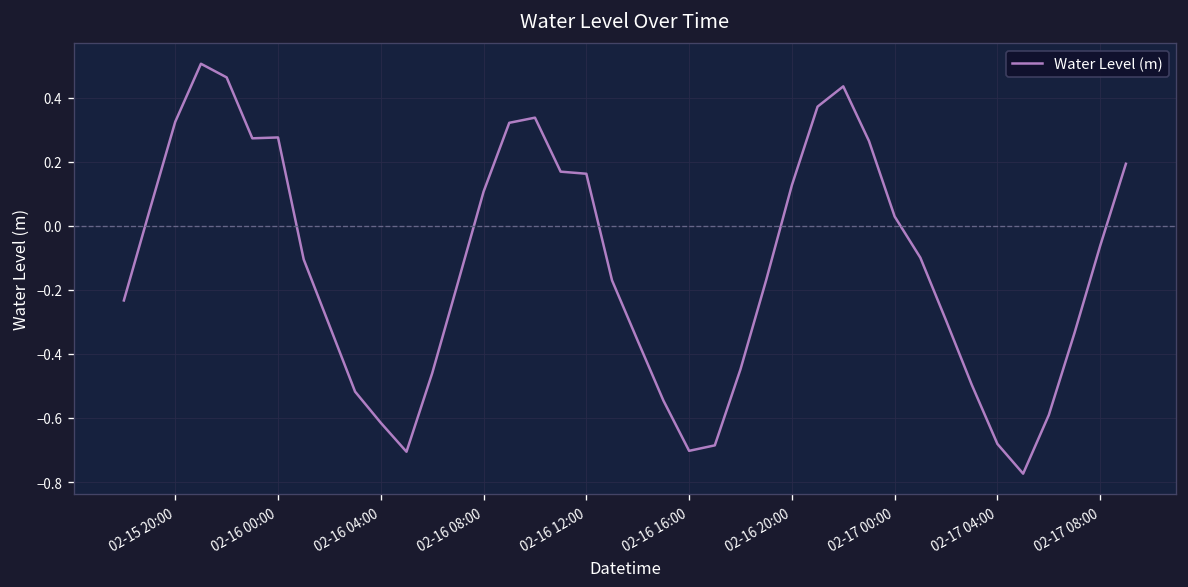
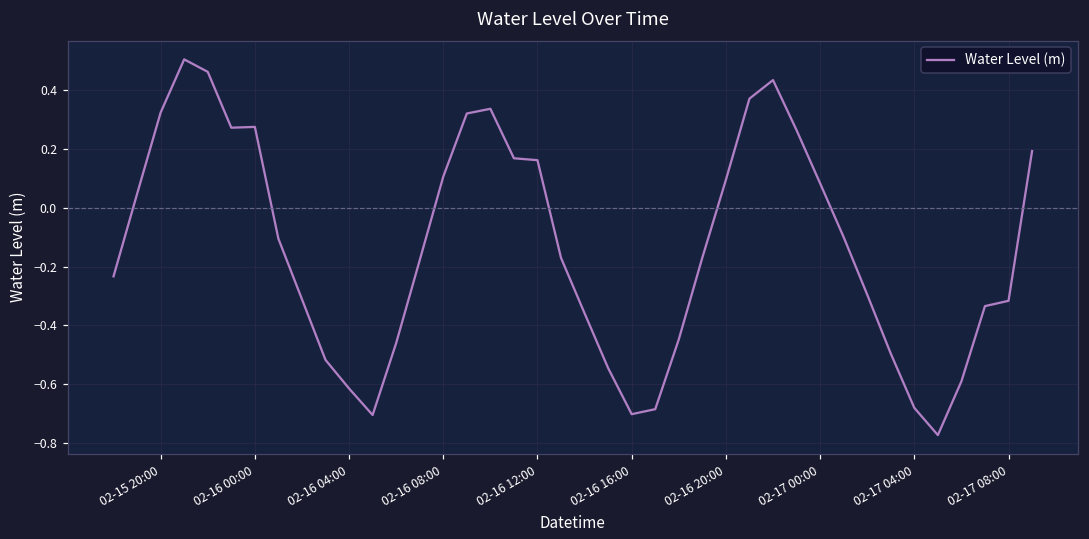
  {
    "02-15 20:00": 0.32,
    "02-16 00:00": 0.28,
    "02-16 04:00": -0.62,
    "02-16 08:00": 0.11,
    "02-16 12:00": 0.16,
    "02-16 16:00": -0.70,
-   "02-16 20:00": 0.13,
-   "02-17 00:00": 0.03,
+   "02-16 20:00": 0.10,
+   "02-17 00:00": 0.08,
    "02-17 04:00": -0.68,
-   "02-17 08:00": -0.06
+   "02-17 08:00": -0.32
  }
